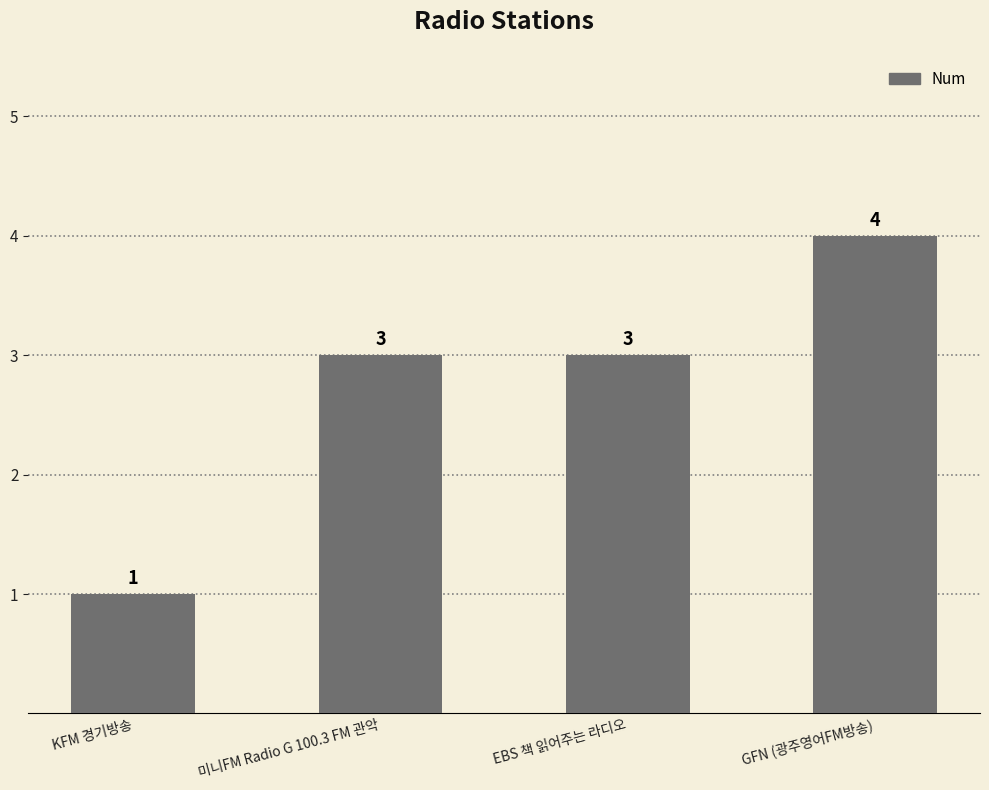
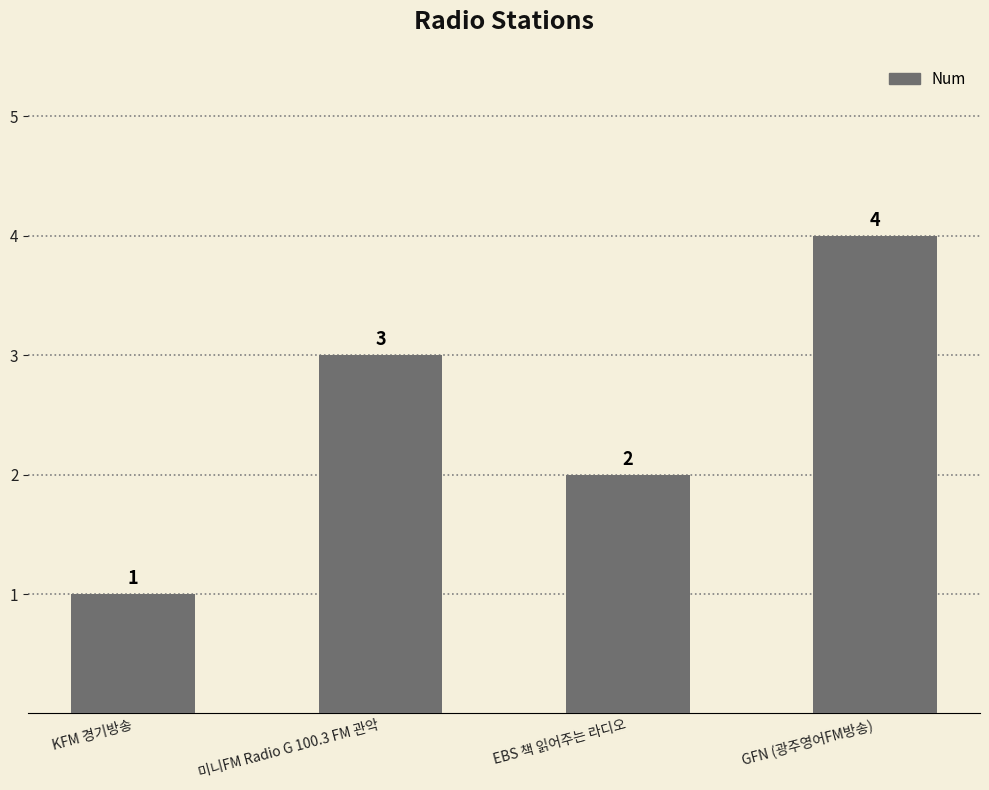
  {
    "KFM 경기방송": 1,
    "미니FM Radio G 100.3 FM 관악": 3,
-   "EBS 책 읽어주는 라디오": 3,
+   "EBS 책 읽어주는 라디오": 2,
    "GFN (광주영어FM방송)": 4
  }
